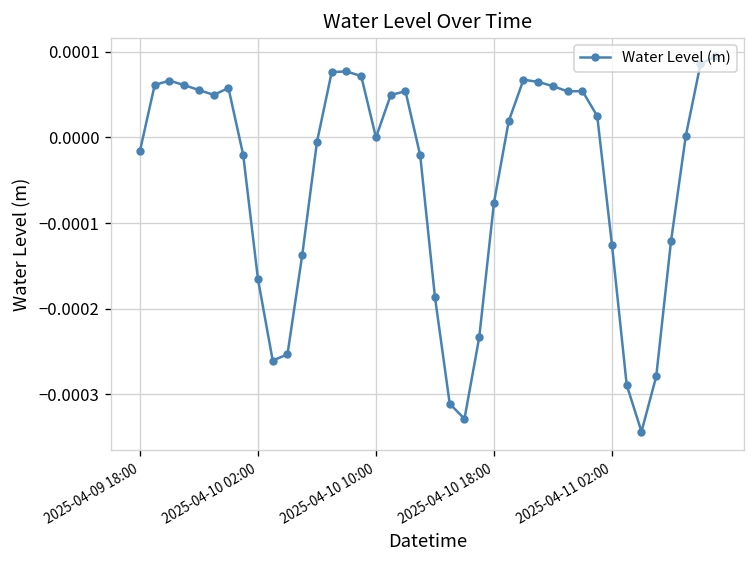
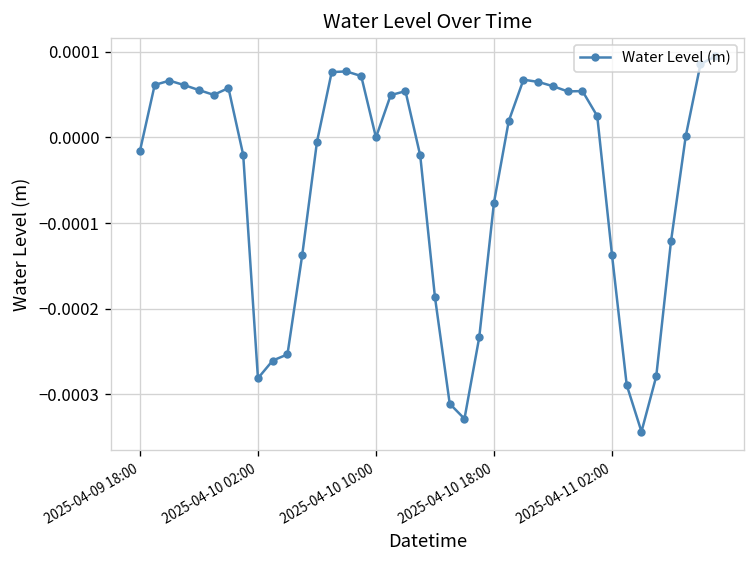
  {
    "2025-04-09 18:00": -0.00002,
-   "2025-04-10 02:00": -0.00017,
+   "2025-04-10 02:00": -0.00028,
    "2025-04-10 10:00": 0.00000,
    "2025-04-10 18:00": -0.00008,
-   "2025-04-11 02:00": -0.00013
+   "2025-04-11 02:00": -0.00014
  }
